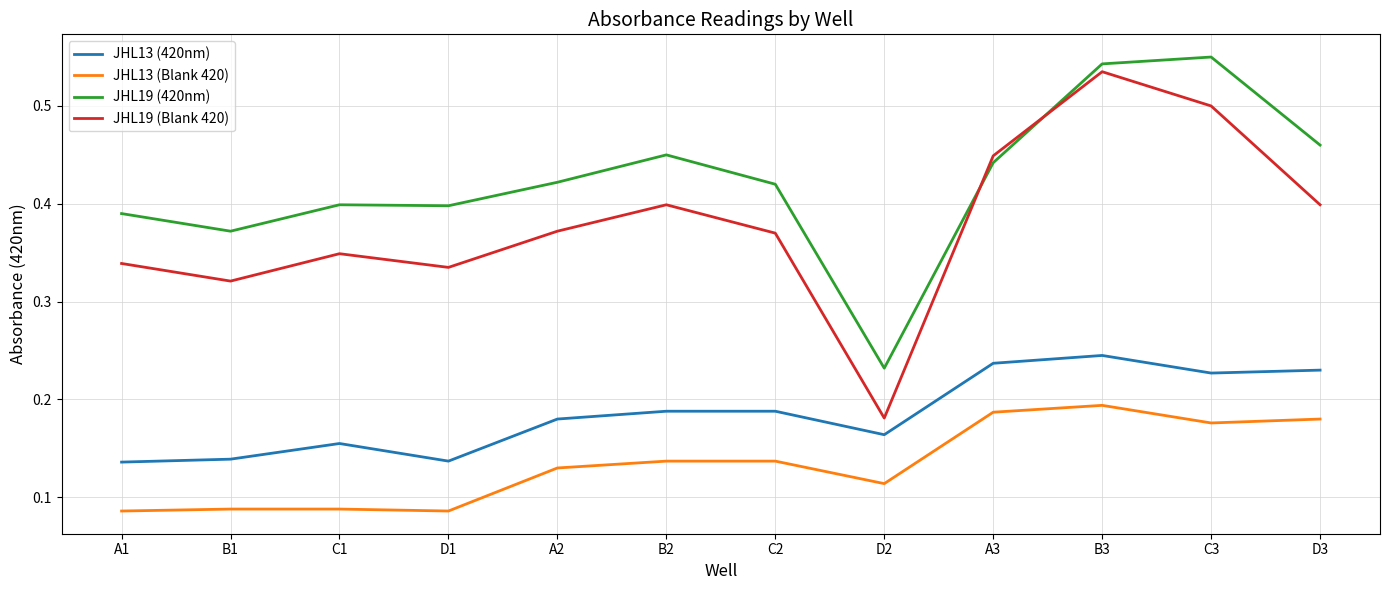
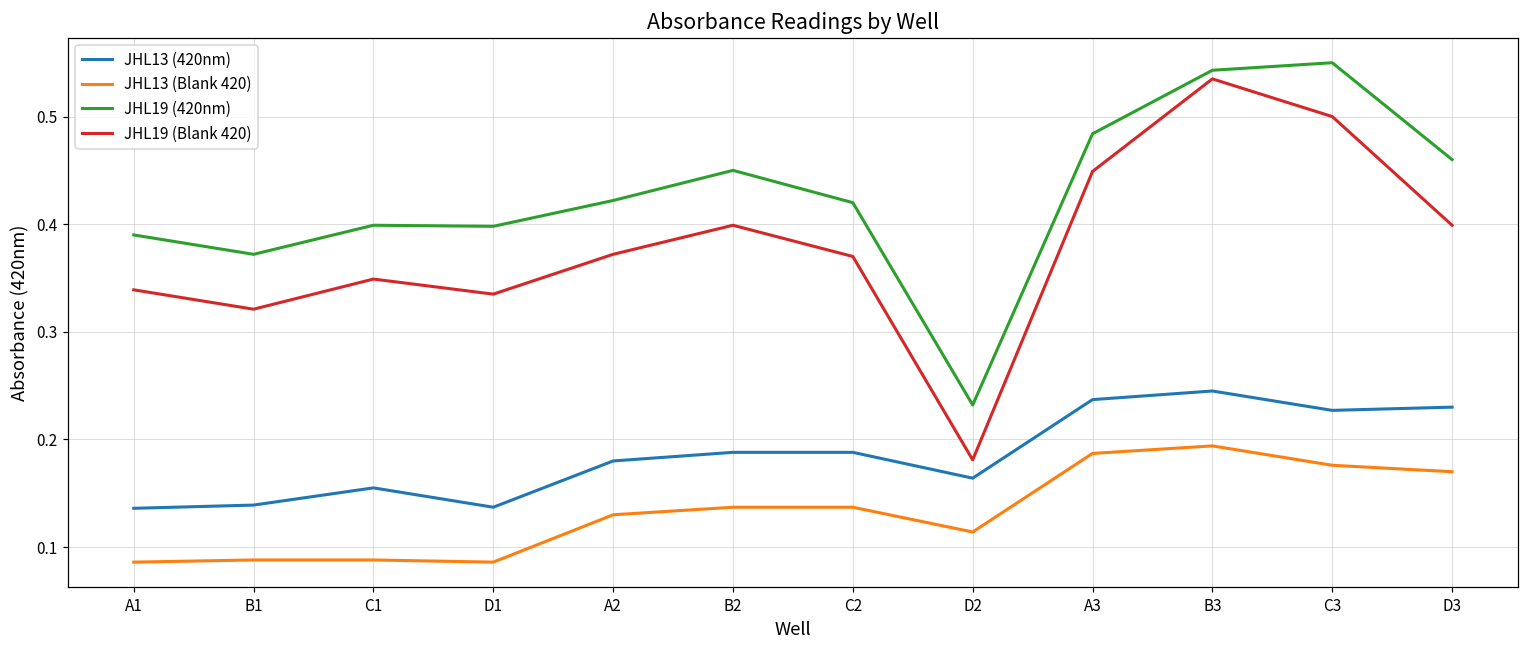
  {
    "JHL13 (420nm)": {
      "A1": 0.14,
      "B1": 0.14,
      "C1": 0.16,
      "D1": 0.14,
      "A2": 0.18,
      "B2": 0.19,
      "C2": 0.19,
      "D2": 0.16,
      "A3": 0.24,
      "B3": 0.25,
      "C3": 0.23,
      "D3": 0.23
    },
    "JHL13 (Blank 420)": {
      "A1": 0.09,
      "B1": 0.09,
      "C1": 0.09,
      "D1": 0.09,
      "A2": 0.13,
      "B2": 0.14,
      "C2": 0.14,
      "D2": 0.11,
      "A3": 0.19,
      "B3": 0.19,
      "C3": 0.18,
-     "D3": 0.18
+     "D3": 0.17
    },
    "JHL19 (420nm)": {
      "A1": 0.39,
      "B1": 0.37,
      "C1": 0.40,
      "D1": 0.40,
      "A2": 0.42,
      "B2": 0.45,
      "C2": 0.42,
      "D2": 0.23,
-     "A3": 0.44,
+     "A3": 0.48,
      "B3": 0.54,
      "C3": 0.55,
      "D3": 0.46
    },
    "JHL19 (Blank 420)": {
      "A1": 0.34,
      "B1": 0.32,
      "C1": 0.35,
      "D1": 0.34,
      "A2": 0.37,
      "B2": 0.40,
      "C2": 0.37,
      "D2": 0.18,
      "A3": 0.45,
      "B3": 0.54,
      "C3": 0.50,
      "D3": 0.40
    }
  }
